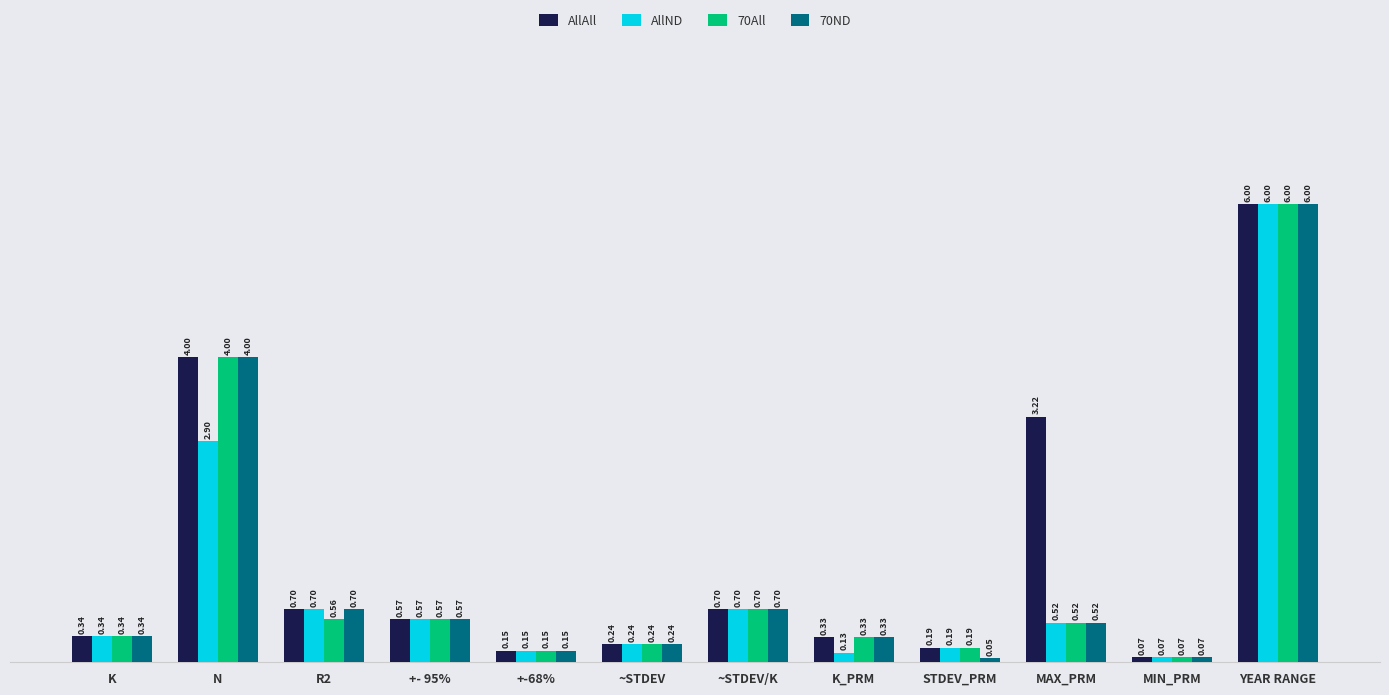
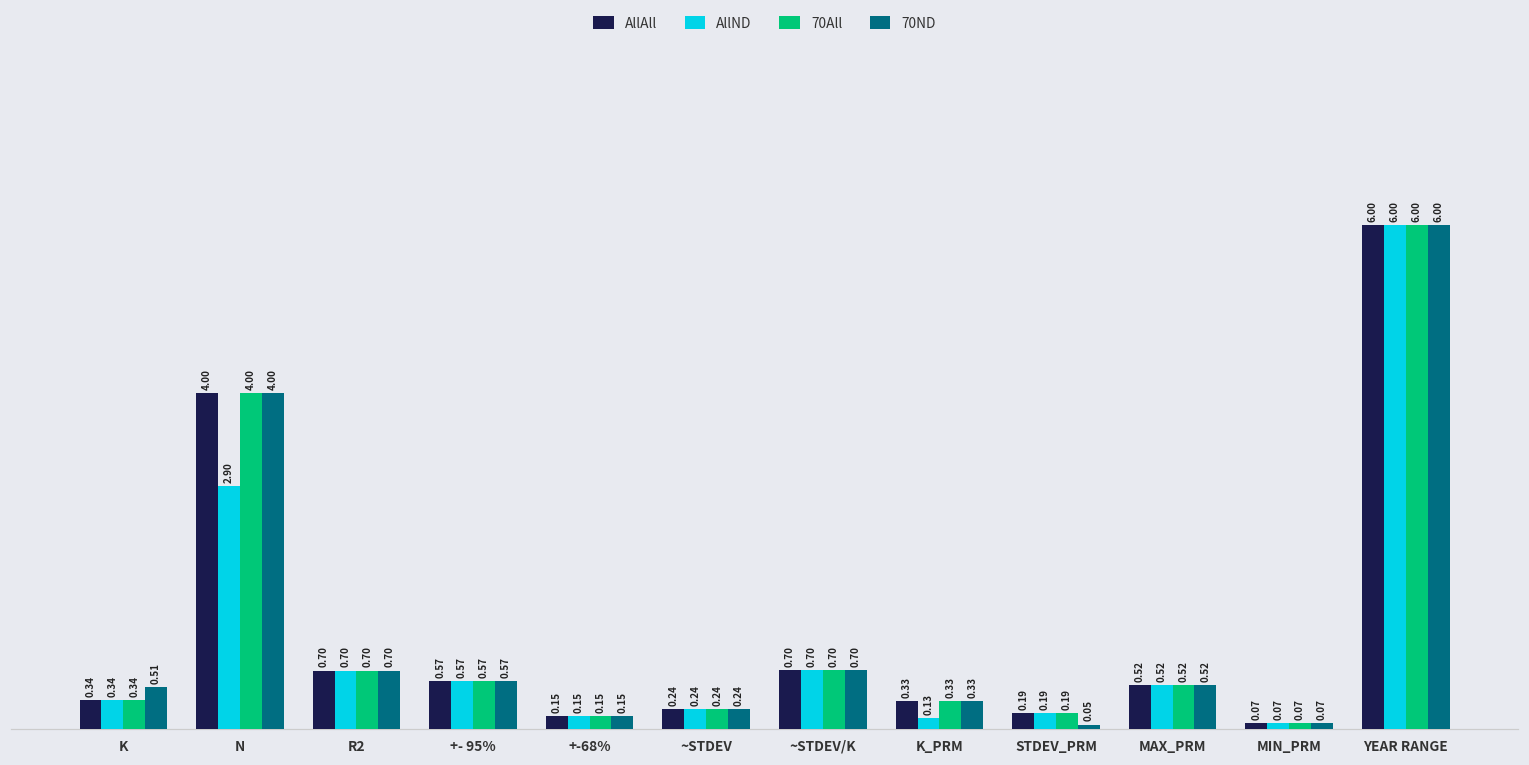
  {
    "AllAll": {
      "K": 0.34,
      "N": 4.00,
      "R2": 0.70,
      "+- 95%": 0.57,
      "+-68%": 0.15,
      "~STDEV": 0.24,
      "~STDEV/K": 0.70,
      "K_PRM": 0.33,
      "STDEV_PRM": 0.19,
-     "MAX_PRM": 3.22,
+     "MAX_PRM": 0.52,
      "MIN_PRM": 0.07,
      "YEAR RANGE": 6.00
    },
    "AllND": {
      "K": 0.34,
      "N": 2.90,
      "R2": 0.70,
      "+- 95%": 0.57,
      "+-68%": 0.15,
      "~STDEV": 0.24,
      "~STDEV/K": 0.70,
      "K_PRM": 0.13,
      "STDEV_PRM": 0.19,
      "MAX_PRM": 0.52,
      "MIN_PRM": 0.07,
      "YEAR RANGE": 6.00
    },
    "70All": {
      "K": 0.34,
      "N": 4.00,
-     "R2": 0.56,
+     "R2": 0.70,
      "+- 95%": 0.57,
      "+-68%": 0.15,
      "~STDEV": 0.24,
      "~STDEV/K": 0.70,
      "K_PRM": 0.33,
      "STDEV_PRM": 0.19,
      "MAX_PRM": 0.52,
      "MIN_PRM": 0.07,
      "YEAR RANGE": 6.00
    },
    "70ND": {
-     "K": 0.34,
+     "K": 0.51,
      "N": 4.00,
      "R2": 0.70,
      "+- 95%": 0.57,
      "+-68%": 0.15,
      "~STDEV": 0.24,
      "~STDEV/K": 0.70,
      "K_PRM": 0.33,
      "STDEV_PRM": 0.05,
      "MAX_PRM": 0.52,
      "MIN_PRM": 0.07,
      "YEAR RANGE": 6.00
    }
  }
